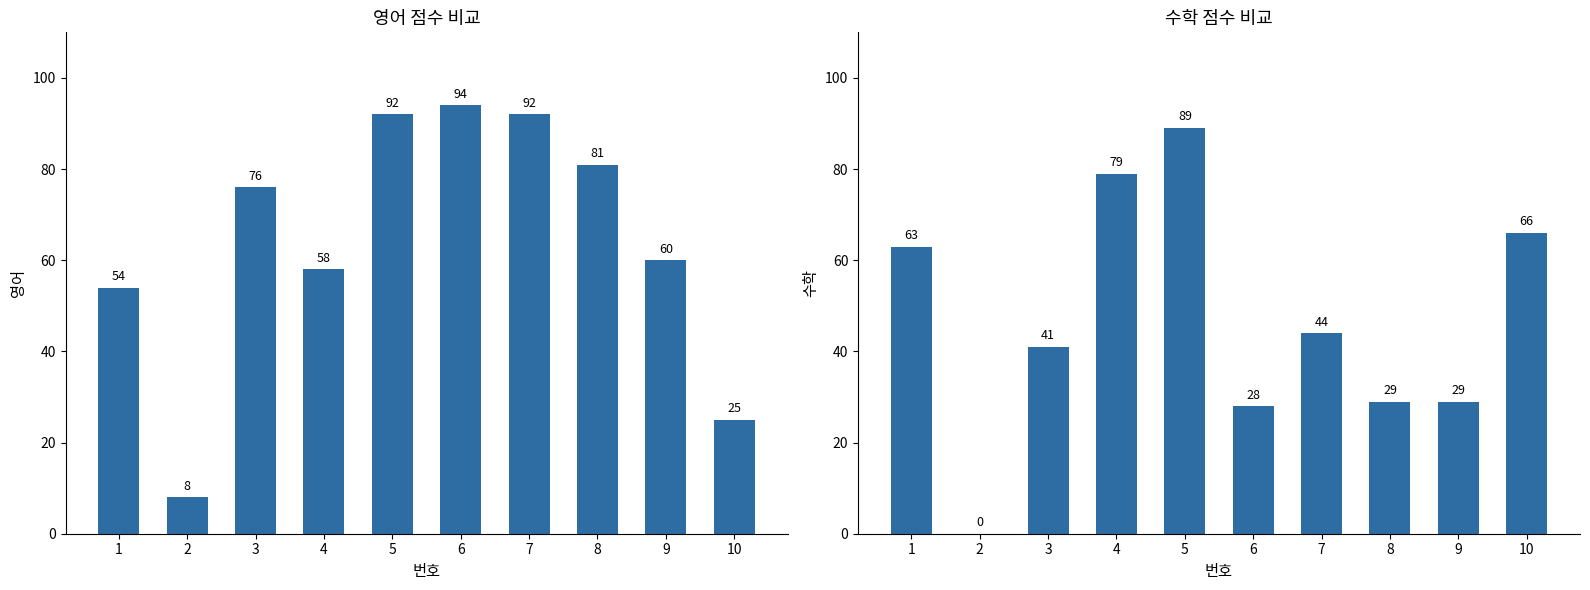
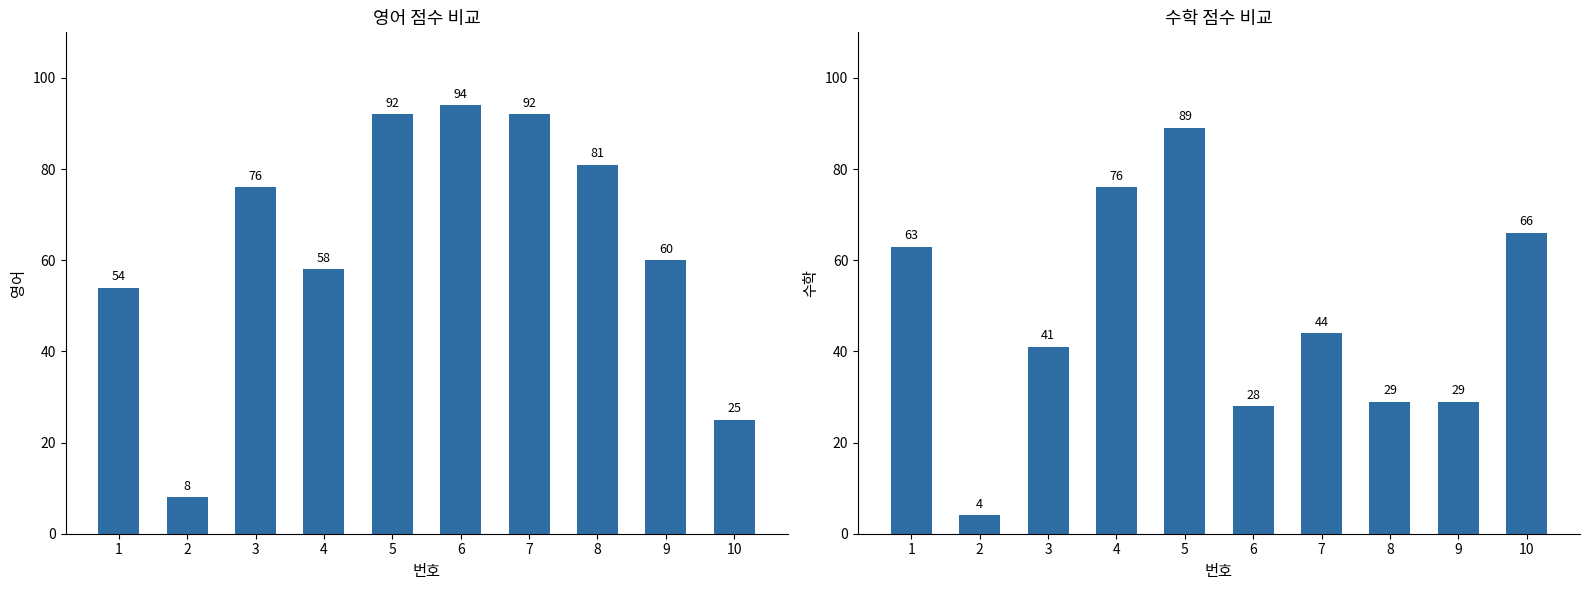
  {
    "영어 점수 비교": {
      "1": 54,
      "2": 8,
      "3": 76,
      "4": 58,
      "5": 92,
      "6": 94,
      "7": 92,
      "8": 81,
      "9": 60,
      "10": 25
    },
    "수학 점수 비교": {
      "1": 63,
-     "2": 0,
+     "2": 4,
      "3": 41,
-     "4": 79,
+     "4": 76,
      "5": 89,
      "6": 28,
      "7": 44,
      "8": 29,
      "9": 29,
      "10": 66
    }
  }
